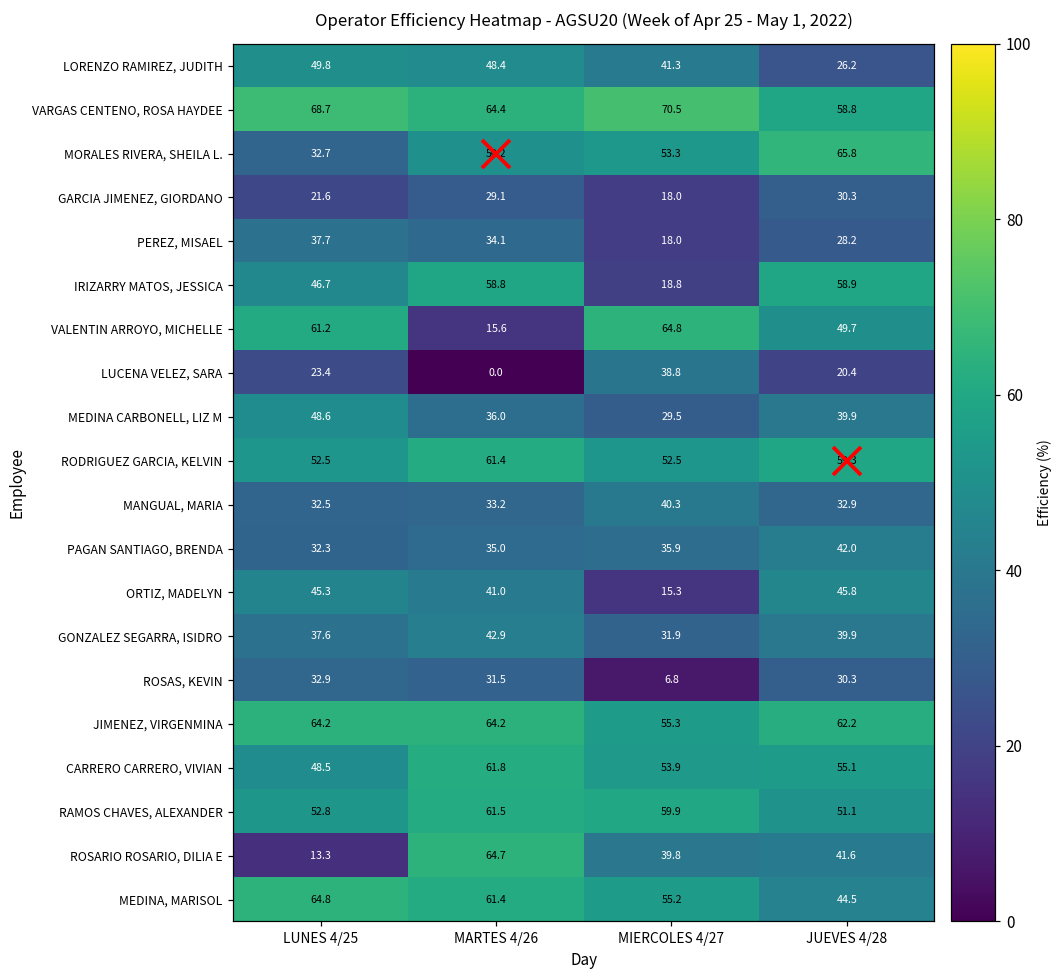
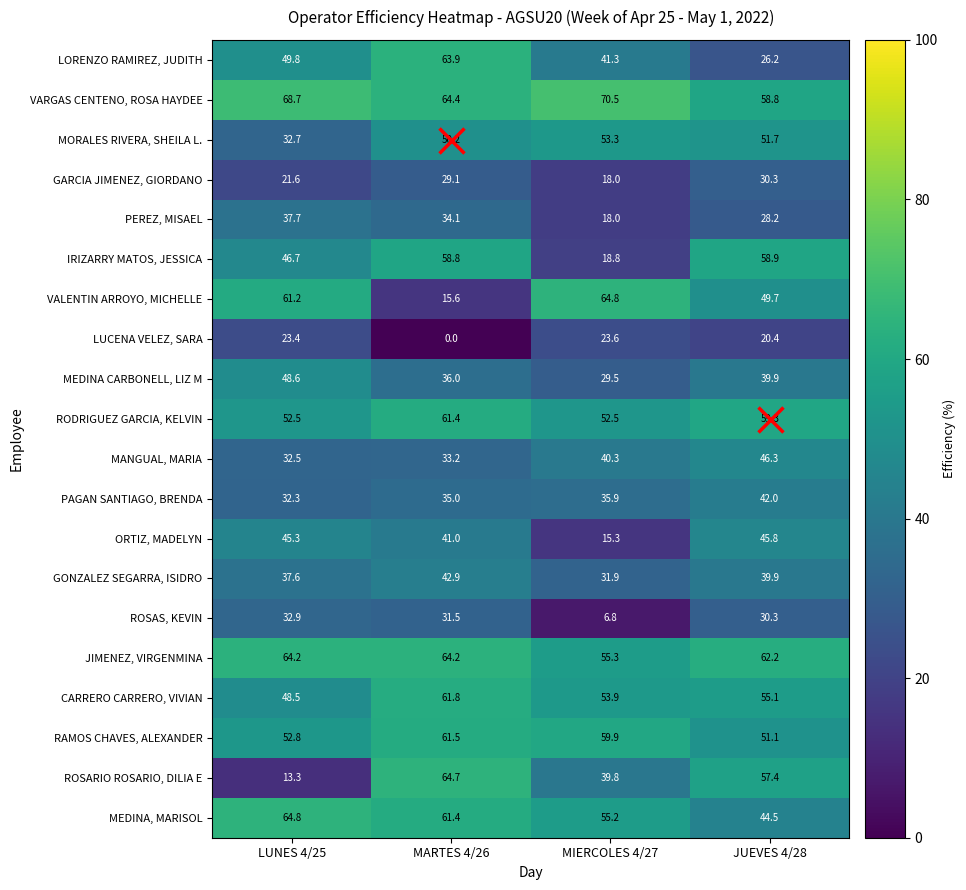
  {
    "LORENZO RAMIREZ, JUDITH": {
      "LUNES 4/25": 49.8,
-     "MARTES 4/26": 48.4,
+     "MARTES 4/26": 63.9,
      "MIERCOLES 4/27": 41.3,
      "JUEVES 4/28": 26.2
    },
    "VARGAS CENTENO, ROSA HAYDEE": {
      "LUNES 4/25": 68.7,
      "MARTES 4/26": 64.4,
      "MIERCOLES 4/27": 70.5,
      "JUEVES 4/28": 58.8
    },
    "MORALES RIVERA, SHEILA L.": {
      "LUNES 4/25": 32.7,
      "MIERCOLES 4/27": 53.3,
-     "JUEVES 4/28": 65.8
+     "JUEVES 4/28": 51.7
    },
    "GARCIA JIMENEZ, GIORDANO": {
      "LUNES 4/25": 21.6,
      "MARTES 4/26": 29.1,
      "MIERCOLES 4/27": 18.0,
      "JUEVES 4/28": 30.3
    },
    "PEREZ, MISAEL": {
      "LUNES 4/25": 37.7,
      "MARTES 4/26": 34.1,
      "MIERCOLES 4/27": 18.0,
      "JUEVES 4/28": 28.2
    },
    "IRIZARRY MATOS, JESSICA": {
      "LUNES 4/25": 46.7,
      "MARTES 4/26": 58.8,
      "MIERCOLES 4/27": 18.8,
      "JUEVES 4/28": 58.9
    },
    "VALENTIN ARROYO, MICHELLE": {
      "LUNES 4/25": 61.2,
      "MARTES 4/26": 15.6,
      "MIERCOLES 4/27": 64.8,
      "JUEVES 4/28": 49.7
    },
    "LUCENA VELEZ, SARA": {
      "LUNES 4/25": 23.4,
      "MARTES 4/26": 0.0,
-     "MIERCOLES 4/27": 38.8,
+     "MIERCOLES 4/27": 23.6,
      "JUEVES 4/28": 20.4
    },
    "MEDINA CARBONELL, LIZ M": {
      "LUNES 4/25": 48.6,
      "MARTES 4/26": 36.0,
      "MIERCOLES 4/27": 29.5,
      "JUEVES 4/28": 39.9
    },
    "RODRIGUEZ GARCIA, KELVIN": {
      "LUNES 4/25": 52.5,
      "MARTES 4/26": 61.4,
      "MIERCOLES 4/27": 52.5
    },
    "MANGUAL, MARIA": {
      "LUNES 4/25": 32.5,
      "MARTES 4/26": 33.2,
      "MIERCOLES 4/27": 40.3,
-     "JUEVES 4/28": 32.9
+     "JUEVES 4/28": 46.3
    },
    "PAGAN SANTIAGO, BRENDA": {
      "LUNES 4/25": 32.3,
      "MARTES 4/26": 35.0,
      "MIERCOLES 4/27": 35.9,
      "JUEVES 4/28": 42.0
    },
    "ORTIZ, MADELYN": {
      "LUNES 4/25": 45.3,
      "MARTES 4/26": 41.0,
      "MIERCOLES 4/27": 15.3,
      "JUEVES 4/28": 45.8
    },
    "GONZALEZ SEGARRA, ISIDRO": {
      "LUNES 4/25": 37.6,
      "MARTES 4/26": 42.9,
      "MIERCOLES 4/27": 31.9,
      "JUEVES 4/28": 39.9
    },
    "ROSAS, KEVIN": {
      "LUNES 4/25": 32.9,
      "MARTES 4/26": 31.5,
      "MIERCOLES 4/27": 6.8,
      "JUEVES 4/28": 30.3
    },
    "JIMENEZ, VIRGENMINA": {
      "LUNES 4/25": 64.2,
      "MARTES 4/26": 64.2,
      "MIERCOLES 4/27": 55.3,
      "JUEVES 4/28": 62.2
    },
    "CARRERO CARRERO, VIVIAN": {
      "LUNES 4/25": 48.5,
      "MARTES 4/26": 61.8,
      "MIERCOLES 4/27": 53.9,
      "JUEVES 4/28": 55.1
    },
    "RAMOS CHAVES, ALEXANDER": {
      "LUNES 4/25": 52.8,
      "MARTES 4/26": 61.5,
      "MIERCOLES 4/27": 59.9,
      "JUEVES 4/28": 51.1
    },
    "ROSARIO ROSARIO, DILIA E": {
      "LUNES 4/25": 13.3,
      "MARTES 4/26": 64.7,
      "MIERCOLES 4/27": 39.8,
-     "JUEVES 4/28": 41.6
+     "JUEVES 4/28": 57.4
    },
    "MEDINA, MARISOL": {
      "LUNES 4/25": 64.8,
      "MARTES 4/26": 61.4,
      "MIERCOLES 4/27": 55.2,
      "JUEVES 4/28": 44.5
    }
  }
